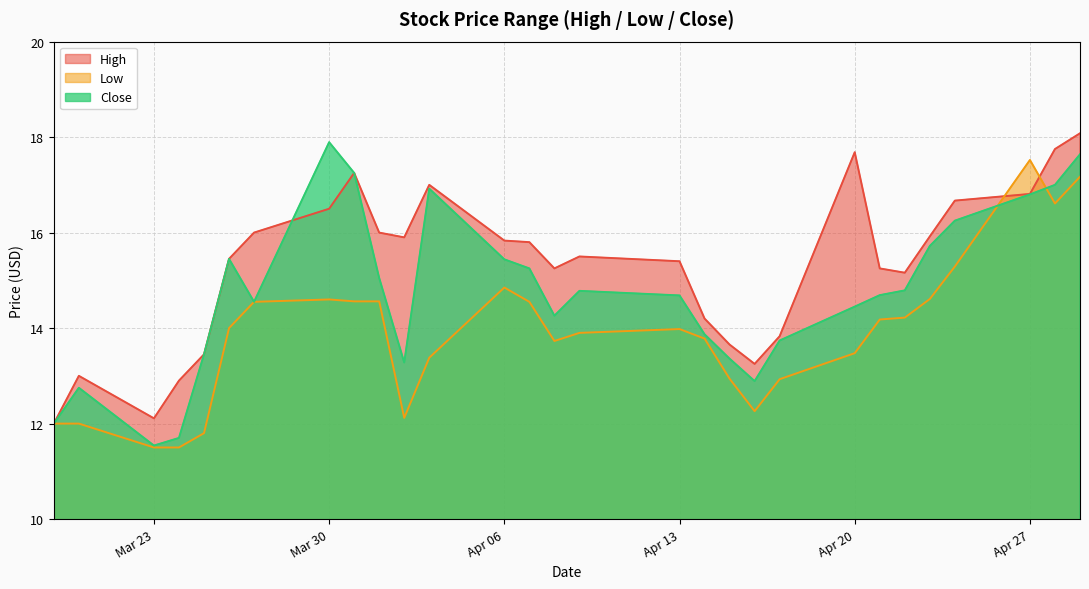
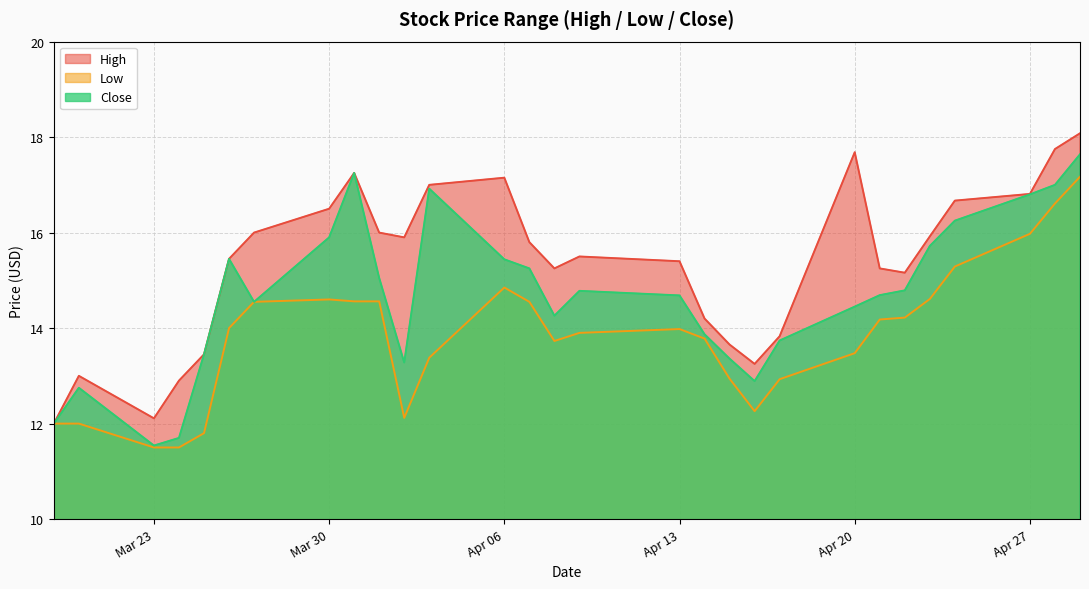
  {
    "High": {
      "Mar 23": 12.1,
      "Mar 30": 16.5,
-     "Apr 06": 15.8,
+     "Apr 06": 17.1,
      "Apr 13": 15.4,
      "Apr 20": 17.7
    },
    "Low": {
      "Mar 30": 14.6,
      "Apr 06": 14.9,
      "Apr 13": 14.0,
      "Apr 20": 13.5,
-     "Apr 27": 17.5
+     "Apr 27": 16.0
    },
    "Close": {
-     "Mar 30": 17.9,
+     "Mar 30": 15.9,
      "Apr 06": 15.4,
      "Apr 13": 14.7,
      "Apr 20": 14.4
    }
  }
